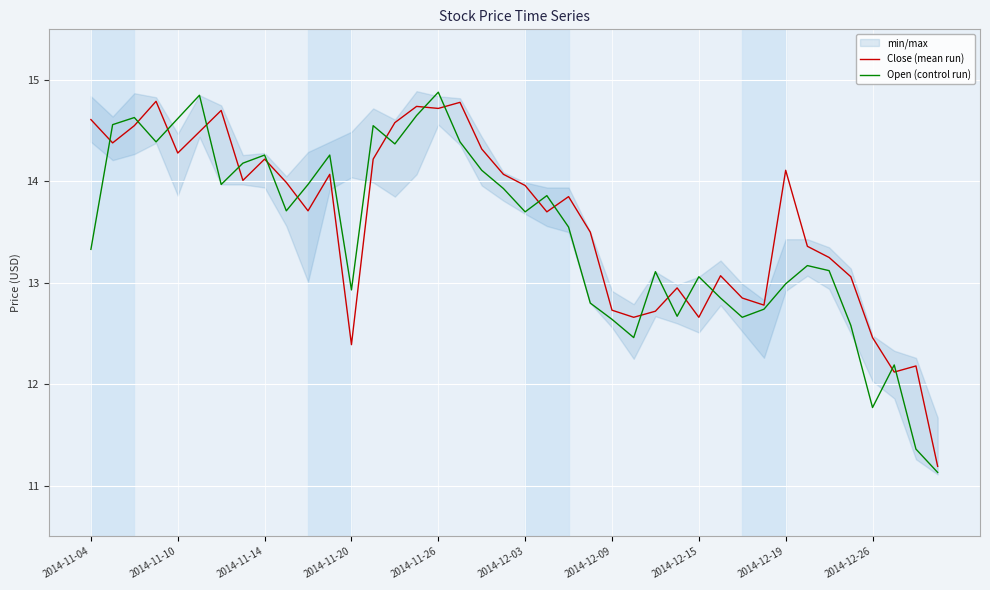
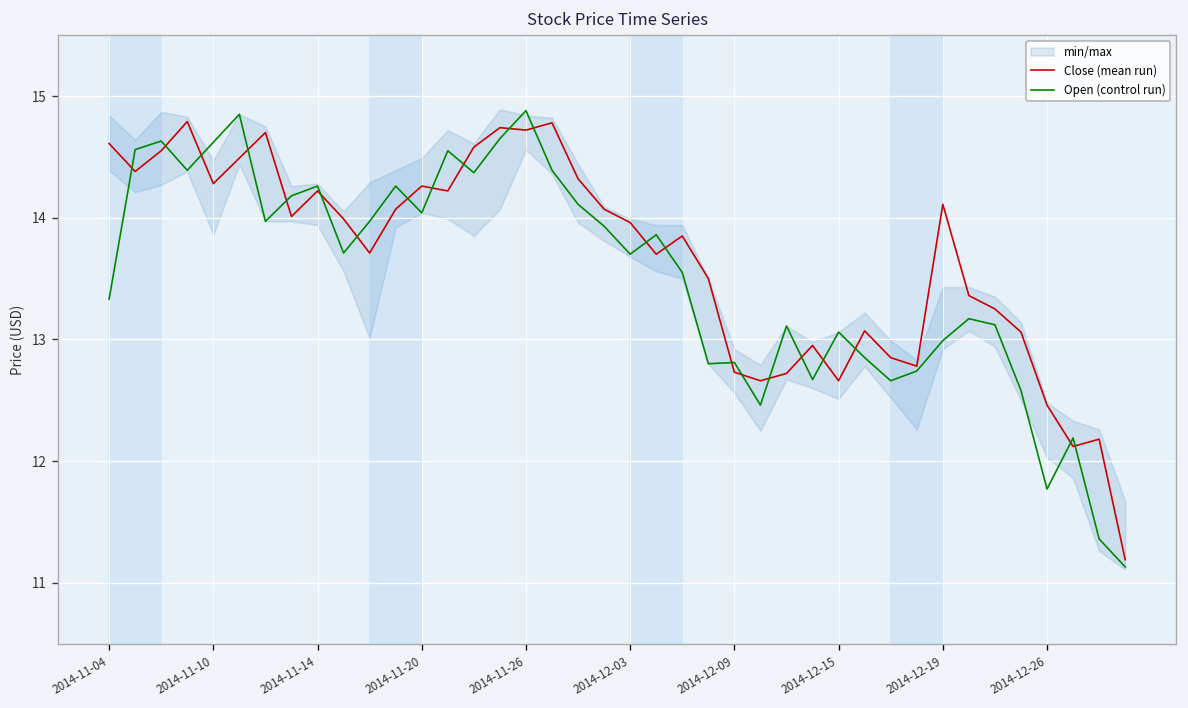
  {
    "Close (mean run)": {
      "2014-11-04": 14.61,
      "2014-11-10": 14.28,
      "2014-11-14": 14.22,
-     "2014-11-20": 12.39,
+     "2014-11-20": 14.26,
      "2014-11-26": 14.72,
      "2014-12-03": 13.96,
      "2014-12-09": 12.73,
      "2014-12-15": 12.66,
      "2014-12-19": 14.11
    },
    "Open (control run)": {
      "2014-11-04": 13.33,
      "2014-11-10": 14.62,
-     "2014-11-20": 12.93,
+     "2014-11-20": 14.04,
      "2014-11-26": 14.88,
      "2014-12-03": 13.70,
-     "2014-12-09": 12.64,
+     "2014-12-09": 12.81,
      "2014-12-19": 12.99,
      "2014-12-26": 11.77
    }
  }
